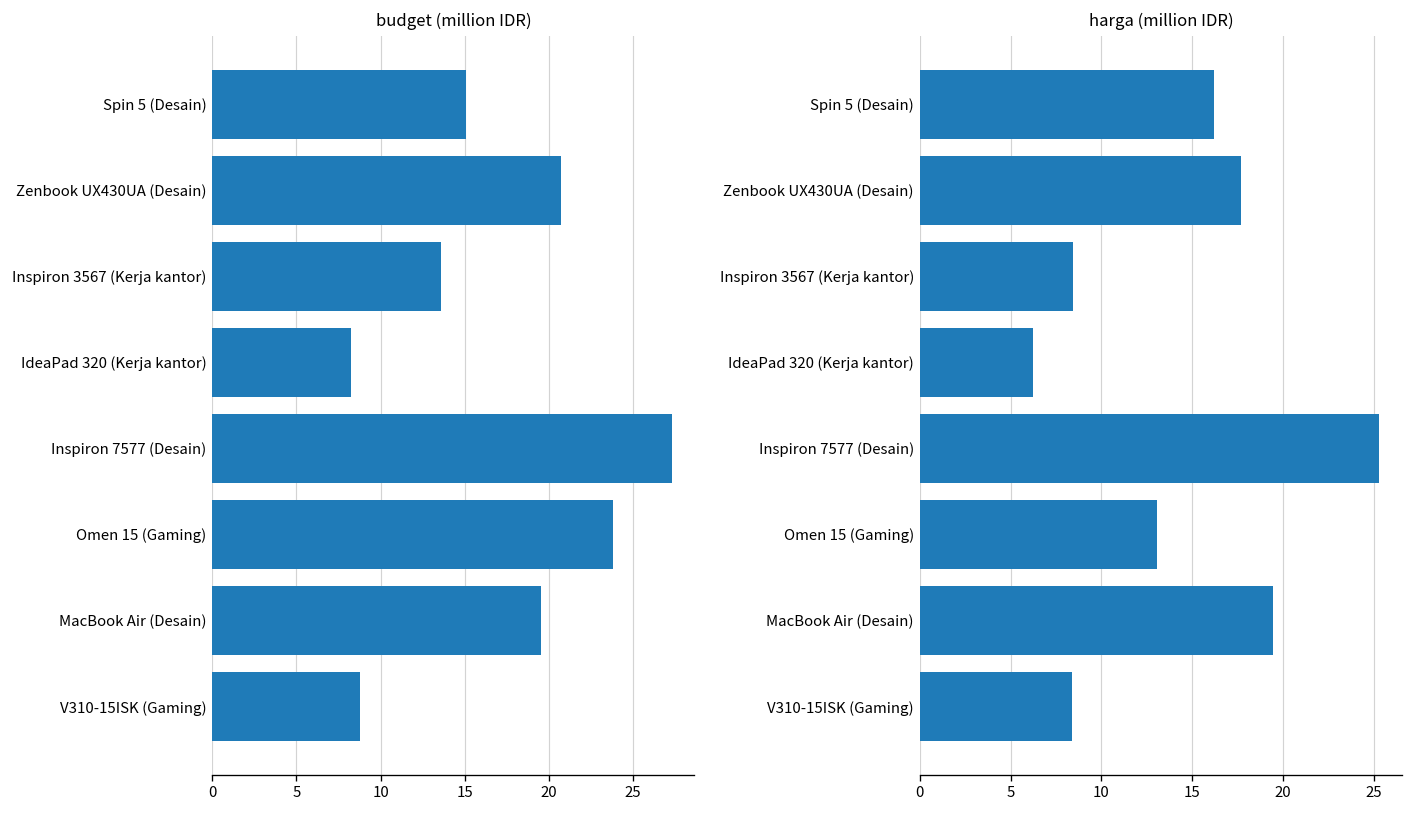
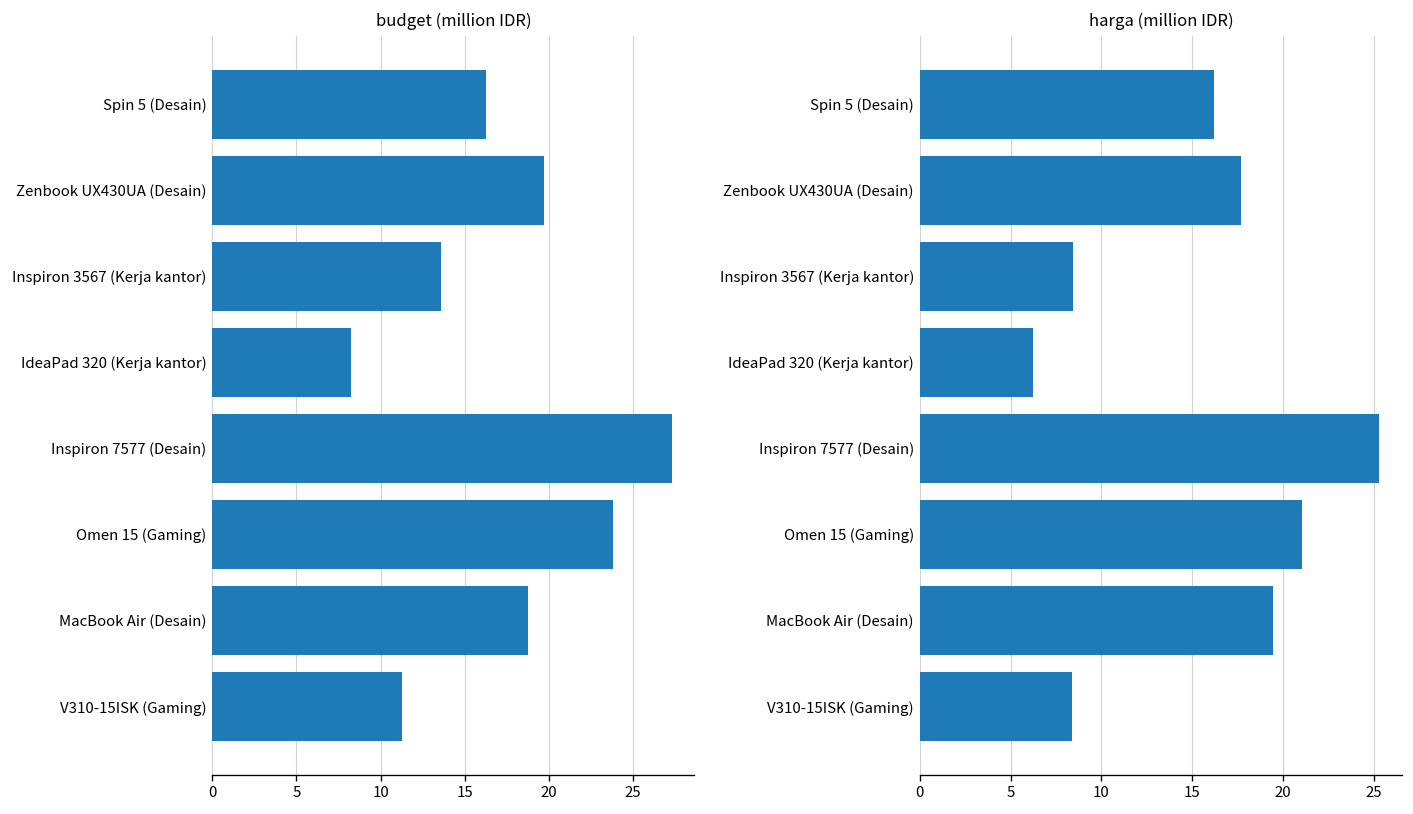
  {
    "budget (million IDR)": {
-     "Spin 5 (Desain)": 15.1,
-     "Zenbook UX430UA (Desain)": 20.7,
+     "Spin 5 (Desain)": 16.3,
+     "Zenbook UX430UA (Desain)": 19.7,
      "Inspiron 3567 (Kerja kantor)": 13.6,
      "IdeaPad 320 (Kerja kantor)": 8.2,
      "Inspiron 7577 (Desain)": 27.3,
      "Omen 15 (Gaming)": 23.8,
-     "MacBook Air (Desain)": 19.5,
-     "V310-15ISK (Gaming)": 8.8
+     "MacBook Air (Desain)": 18.8,
+     "V310-15ISK (Gaming)": 11.3
    },
    "harga (million IDR)": {
      "Spin 5 (Desain)": 16.2,
      "Zenbook UX430UA (Desain)": 17.7,
      "Inspiron 3567 (Kerja kantor)": 8.4,
      "IdeaPad 320 (Kerja kantor)": 6.2,
      "Inspiron 7577 (Desain)": 25.3,
-     "Omen 15 (Gaming)": 13.1,
+     "Omen 15 (Gaming)": 21.1,
      "MacBook Air (Desain)": 19.4,
      "V310-15ISK (Gaming)": 8.4
    }
  }
